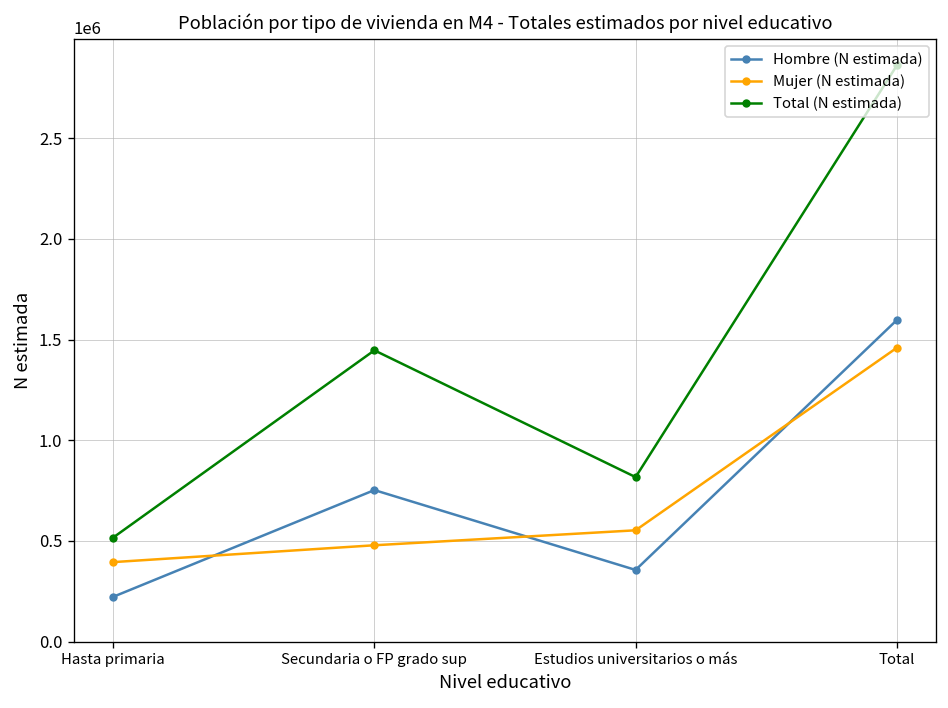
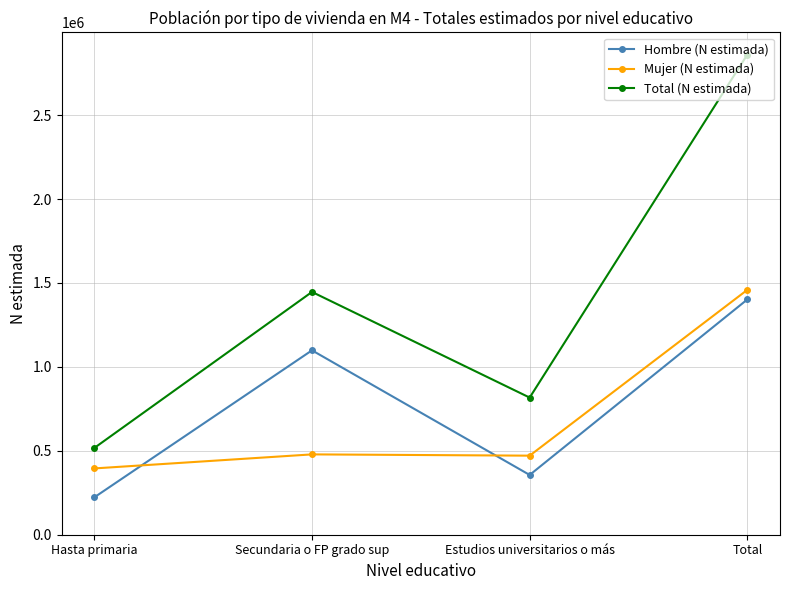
  {
    "Hombre (N estimada)": {
      "Hasta primaria": 220000,
-     "Secundaria o FP grado sup": 750000,
+     "Secundaria o FP grado sup": 1100000,
      "Estudios universitarios o más": 360000,
-     "Total": 1600000
+     "Total": 1400000
    },
    "Mujer (N estimada)": {
      "Hasta primaria": 390000,
      "Secundaria o FP grado sup": 480000,
-     "Estudios universitarios o más": 550000,
+     "Estudios universitarios o más": 470000,
      "Total": 1460000
    },
    "Total (N estimada)": {
      "Hasta primaria": 520000,
      "Secundaria o FP grado sup": 1450000,
      "Estudios universitarios o más": 820000
    }
  }
